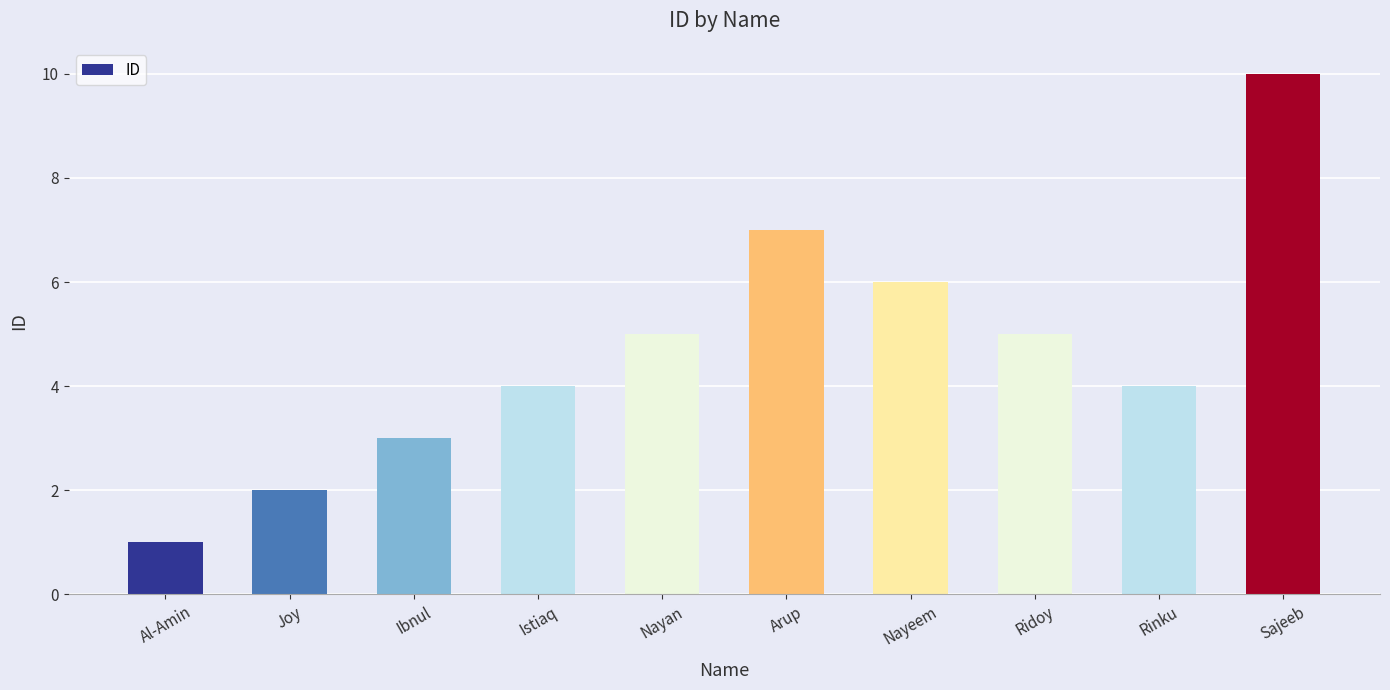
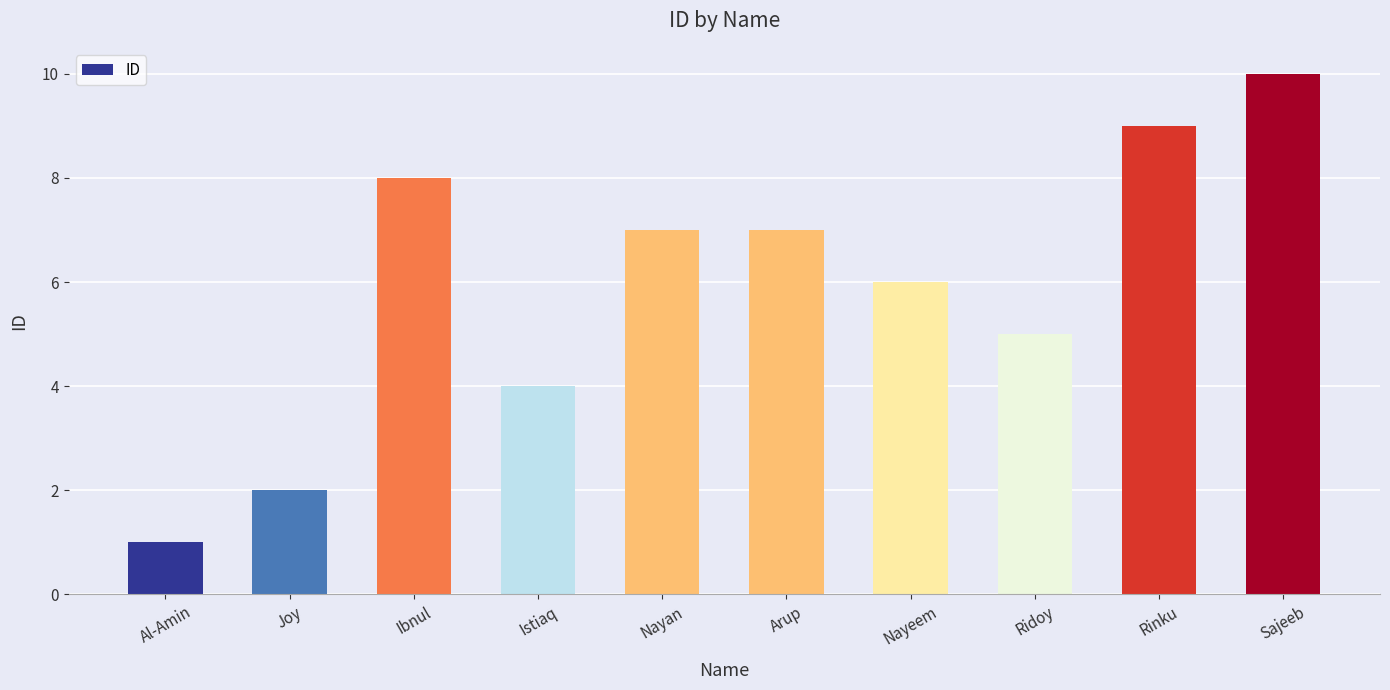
  {
    "Al-Amin": 1,
    "Joy": 2,
-   "Ibnul": 3,
+   "Ibnul": 8,
    "Istiaq": 4,
-   "Nayan": 5,
+   "Nayan": 7,
    "Arup": 7,
    "Nayeem": 6,
    "Ridoy": 5,
-   "Rinku": 4,
+   "Rinku": 9,
    "Sajeeb": 10
  }
